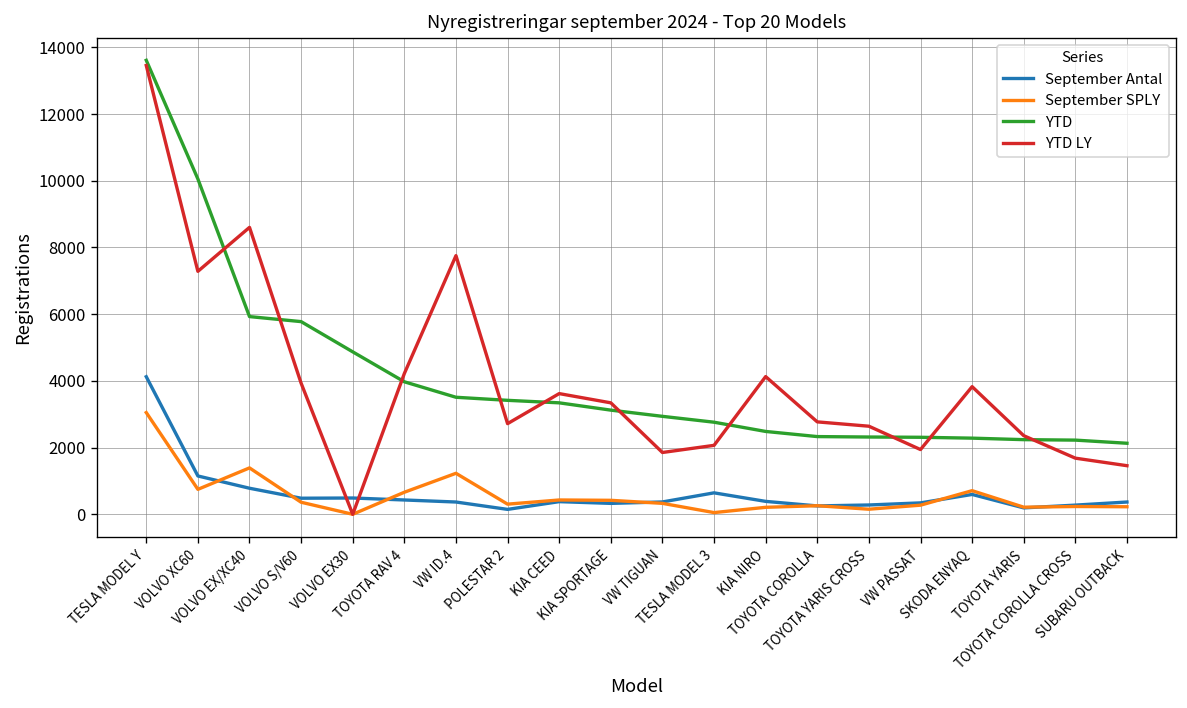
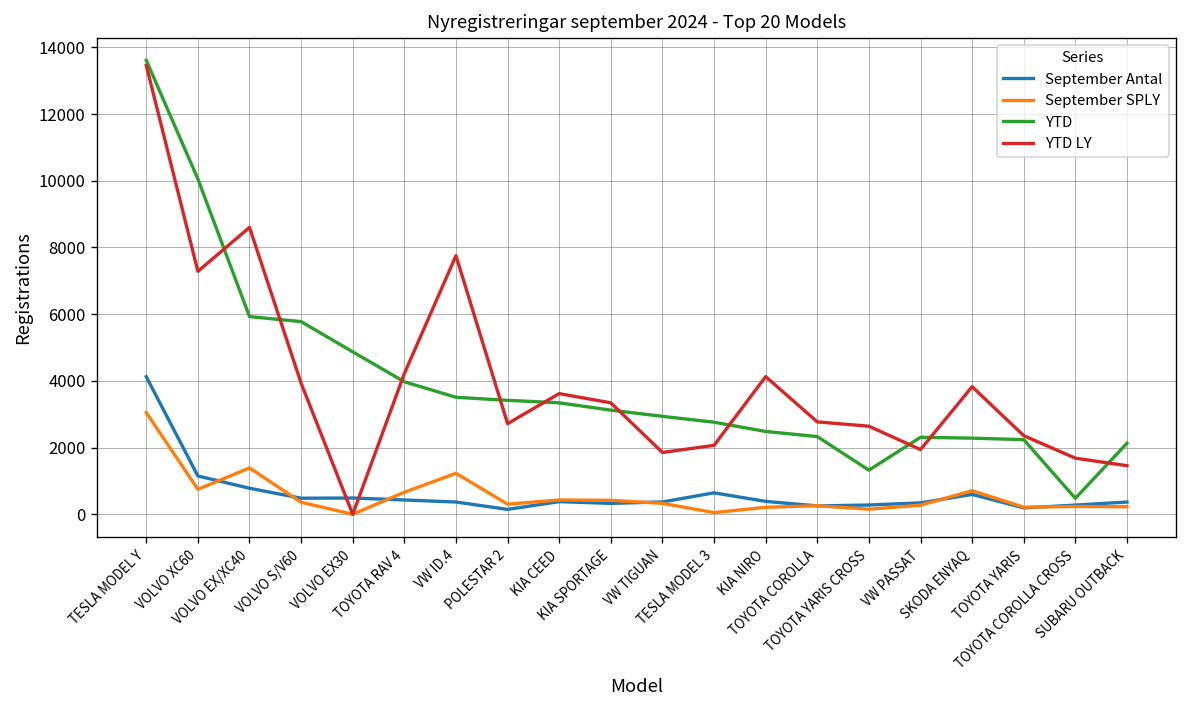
  {
    "September Antal": {
      "TESLA MODEL Y": 4100,
      "VOLVO XC60": 1100,
      "VOLVO EX/XC40": 800,
      "VOLVO S/V60": 500,
      "VOLVO EX30": 500,
      "TOYOTA RAV 4": 400,
      "VW ID.4": 400,
      "POLESTAR 2": 100,
      "KIA SPORTAGE": 300,
      "TESLA MODEL 3": 600,
      "KIA NIRO": 400,
      "TOYOTA YARIS CROSS": 300,
      "SKODA ENYAQ": 600,
      "SUBARU OUTBACK": 400
    },
    "September SPLY": {
      "TESLA MODEL Y": 3100,
      "VOLVO XC60": 700,
      "VOLVO EX/XC40": 1400,
      "VOLVO S/V60": 400,
      "TOYOTA RAV 4": 700,
      "VW ID.4": 1200,
      "POLESTAR 2": 300,
      "KIA SPORTAGE": 400,
      "TESLA MODEL 3": 100,
      "KIA NIRO": 200,
      "TOYOTA YARIS CROSS": 200,
      "SKODA ENYAQ": 700,
      "SUBARU OUTBACK": 200
    },
    "YTD": {
      "TESLA MODEL Y": 13600,
      "VOLVO XC60": 10100,
      "VOLVO EX/XC40": 5900,
      "VOLVO S/V60": 5800,
      "VOLVO EX30": 4900,
      "TOYOTA RAV 4": 4000,
      "VW ID.4": 3500,
      "POLESTAR 2": 3400,
      "KIA CEED": 3300,
      "KIA SPORTAGE": 3100,
      "VW TIGUAN": 2900,
      "TESLA MODEL 3": 2800,
      "KIA NIRO": 2500,
      "TOYOTA COROLLA": 2300,
-     "TOYOTA YARIS CROSS": 2300,
+     "TOYOTA YARIS CROSS": 1300,
      "VW PASSAT": 2300,
      "SKODA ENYAQ": 2300,
      "TOYOTA YARIS": 2200,
-     "TOYOTA COROLLA CROSS": 2200,
+     "TOYOTA COROLLA CROSS": 500,
      "SUBARU OUTBACK": 2100
    },
    "YTD LY": {
      "TESLA MODEL Y": 13500,
      "VOLVO XC60": 7300,
      "VOLVO EX/XC40": 8600,
      "VOLVO S/V60": 3900,
      "TOYOTA RAV 4": 4200,
      "VW ID.4": 7800,
      "POLESTAR 2": 2700,
      "KIA CEED": 3600,
      "KIA SPORTAGE": 3300,
      "VW TIGUAN": 1900,
      "TESLA MODEL 3": 2100,
      "KIA NIRO": 4100,
      "TOYOTA COROLLA": 2800,
      "TOYOTA YARIS CROSS": 2600,
      "VW PASSAT": 1900,
      "SKODA ENYAQ": 3800,
      "TOYOTA YARIS": 2400,
      "TOYOTA COROLLA CROSS": 1700,
      "SUBARU OUTBACK": 1500
    }
  }
